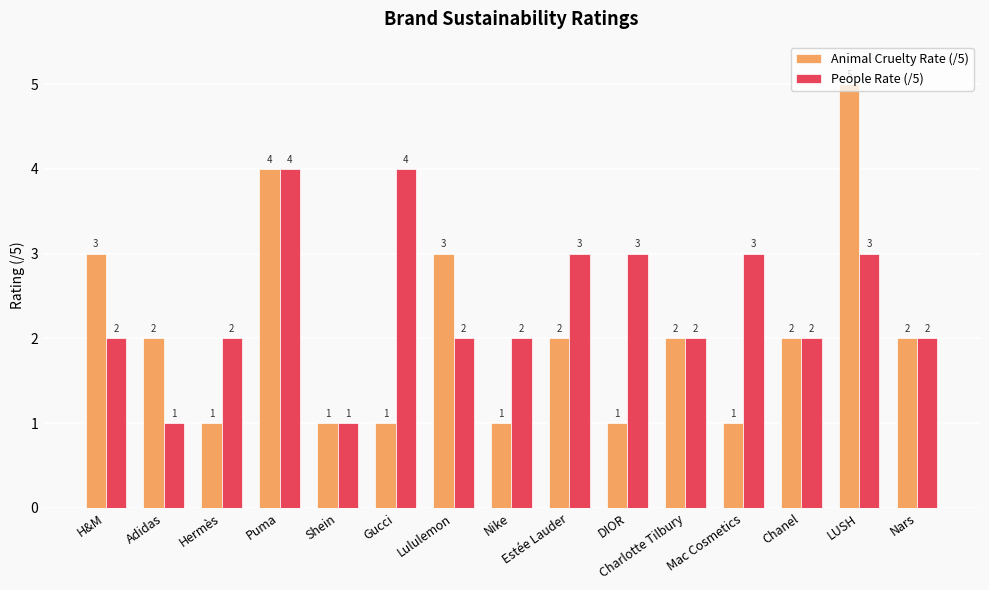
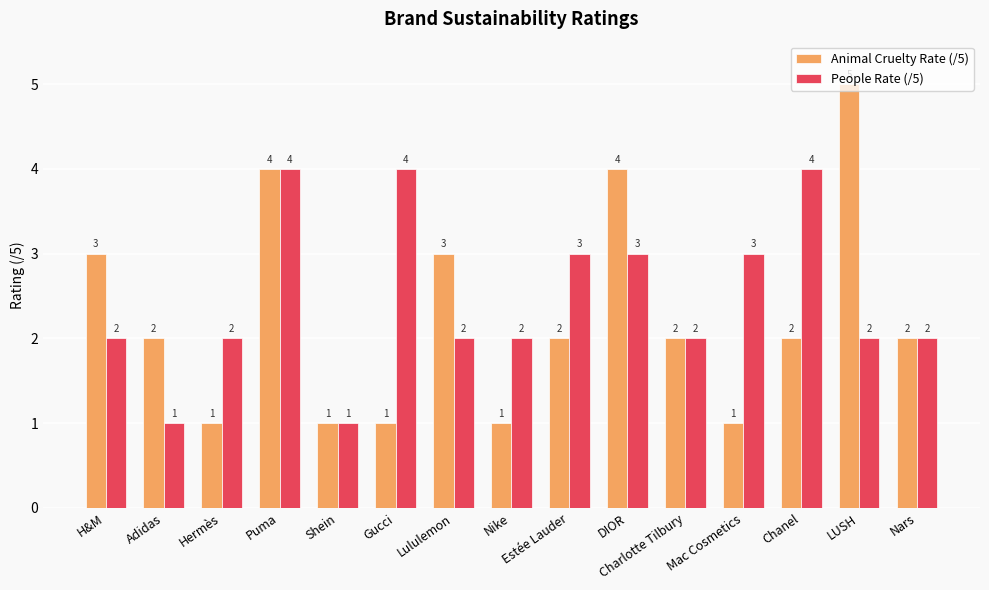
  {
    "Animal Cruelty Rate (/5)": {
      "H&M": 3,
      "Adidas": 2,
      "Hermès": 1,
      "Puma": 4,
      "Shein": 1,
      "Gucci": 1,
      "Lululemon": 3,
      "Nike": 1,
      "Estée Lauder": 2,
-     "DIOR": 1,
+     "DIOR": 4,
      "Charlotte Tilbury": 2,
      "Mac Cosmetics": 1,
      "Chanel": 2,
      "Nars": 2
    },
    "People Rate (/5)": {
      "H&M": 2,
      "Adidas": 1,
      "Hermès": 2,
      "Puma": 4,
      "Shein": 1,
      "Gucci": 4,
      "Lululemon": 2,
      "Nike": 2,
      "Estée Lauder": 3,
      "DIOR": 3,
      "Charlotte Tilbury": 2,
      "Mac Cosmetics": 3,
-     "Chanel": 2,
-     "LUSH": 3,
+     "Chanel": 4,
+     "LUSH": 2,
      "Nars": 2
    }
  }
